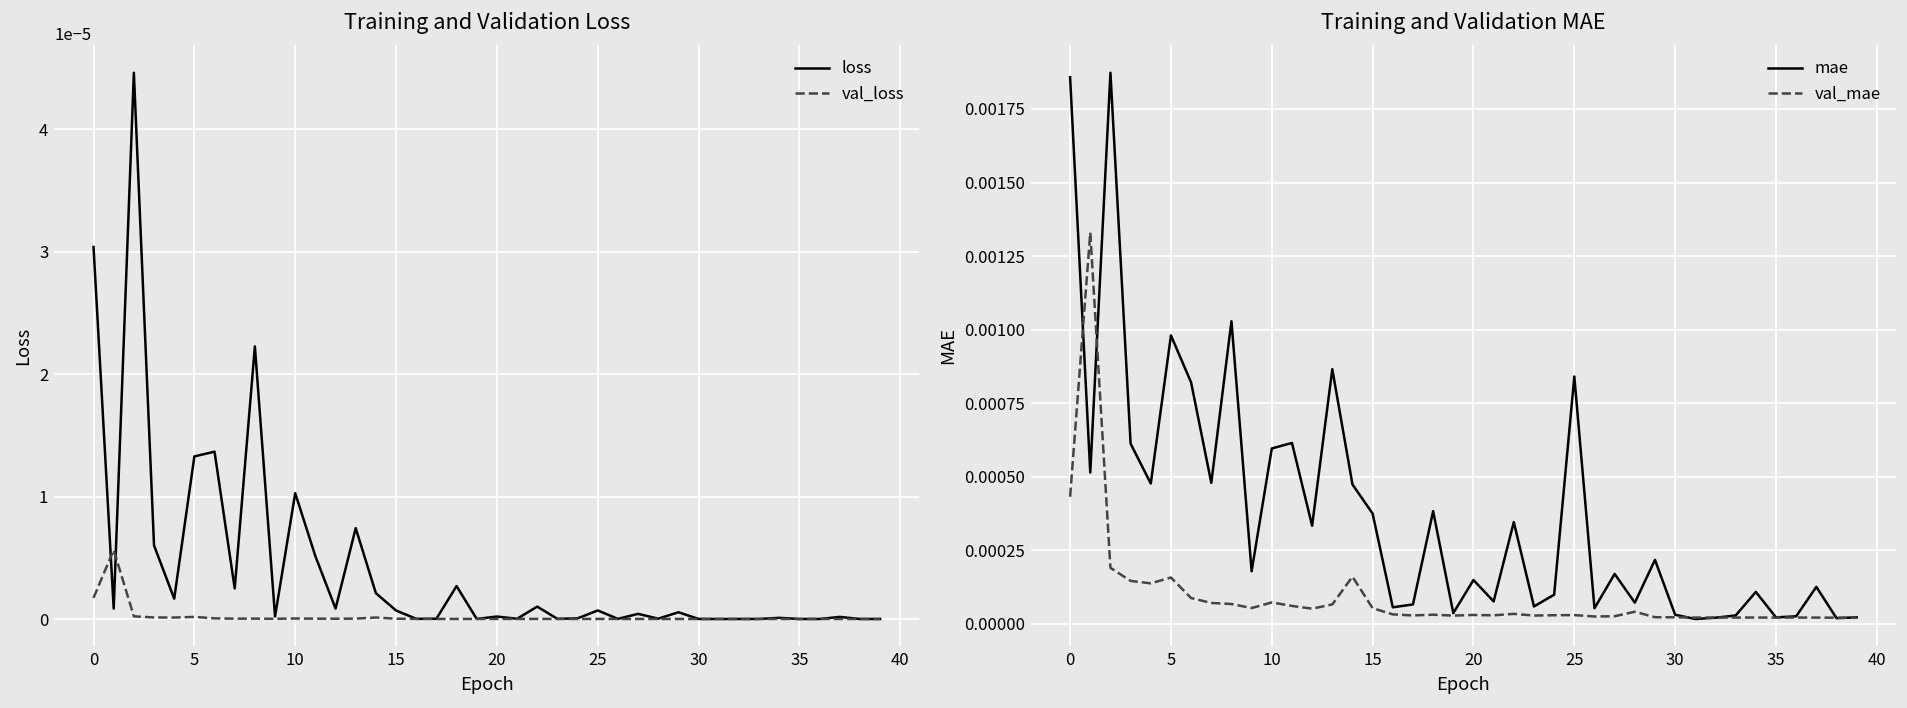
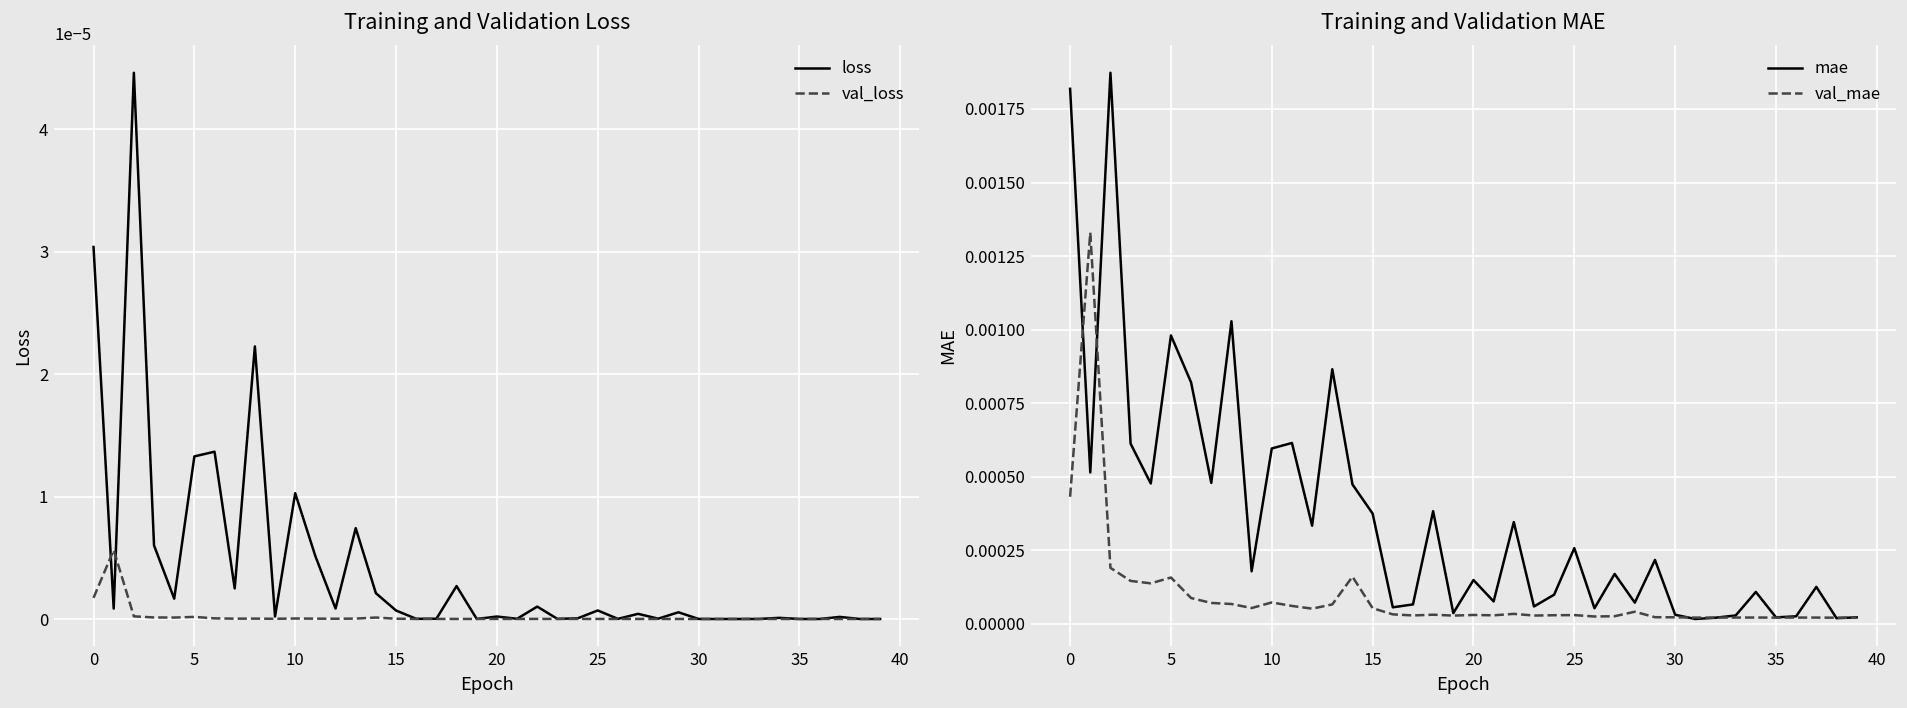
  {
    "Training and Validation Loss": {
      "loss": {
        "0": 0.0000304,
        "5": 0.0000133,
        "10": 0.0000103,
        "15": 0.0000007,
        "25": 0.0000007
      },
      "val_loss": {
        "0": 0.0000017,
        "5": 0.0000002,
        "10": 0.0000000,
        "15": 0.0000000,
        "25": 0.0000000
      }
    },
    "Training and Validation MAE": {
      "mae": {
-       "0": 0.00186,
+       "0": 0.00182,
        "5": 0.00098,
        "10": 0.00060,
        "15": 0.00037,
        "20": 0.00015,
-       "25": 0.00084
+       "25": 0.00026
      },
      "val_mae": {
        "0": 0.00043,
        "5": 0.00016,
        "10": 0.00007,
        "15": 0.00005,
        "20": 0.00003,
        "25": 0.00003
      }
    }
  }
